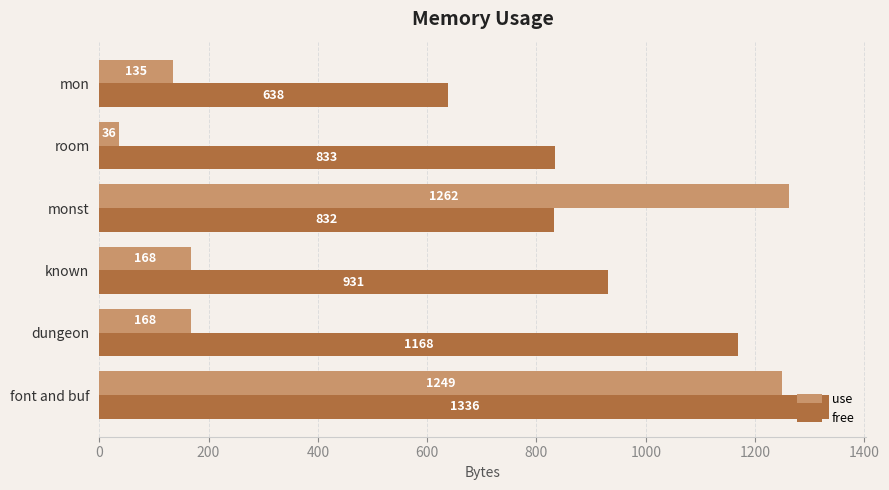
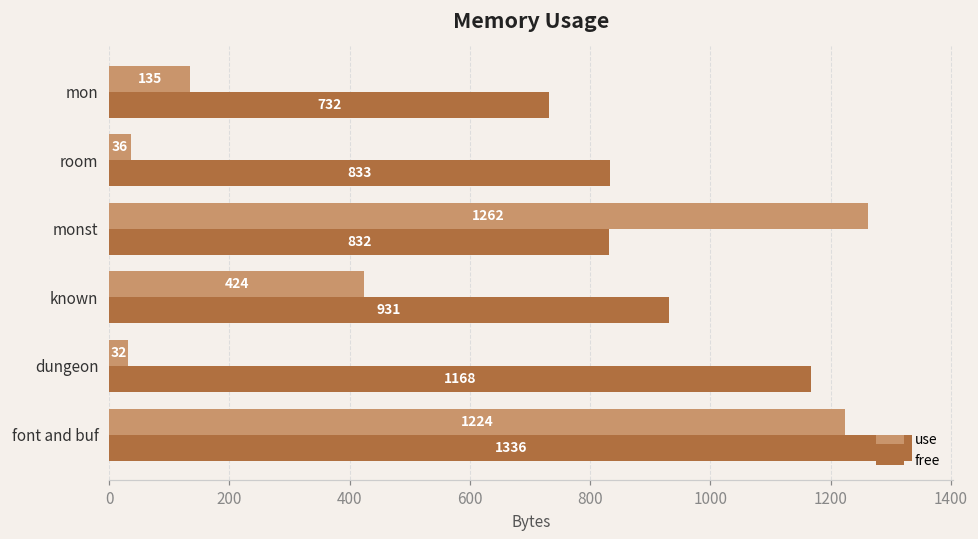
  {
    "use": {
      "mon": 135,
      "room": 36,
      "monst": 1262,
-     "known": 168,
-     "dungeon": 168,
-     "font and buf": 1249
+     "known": 424,
+     "dungeon": 32,
+     "font and buf": 1224
    },
    "free": {
-     "mon": 638,
+     "mon": 732,
      "room": 833,
      "monst": 832,
      "known": 931,
      "dungeon": 1168,
      "font and buf": 1336
    }
  }
